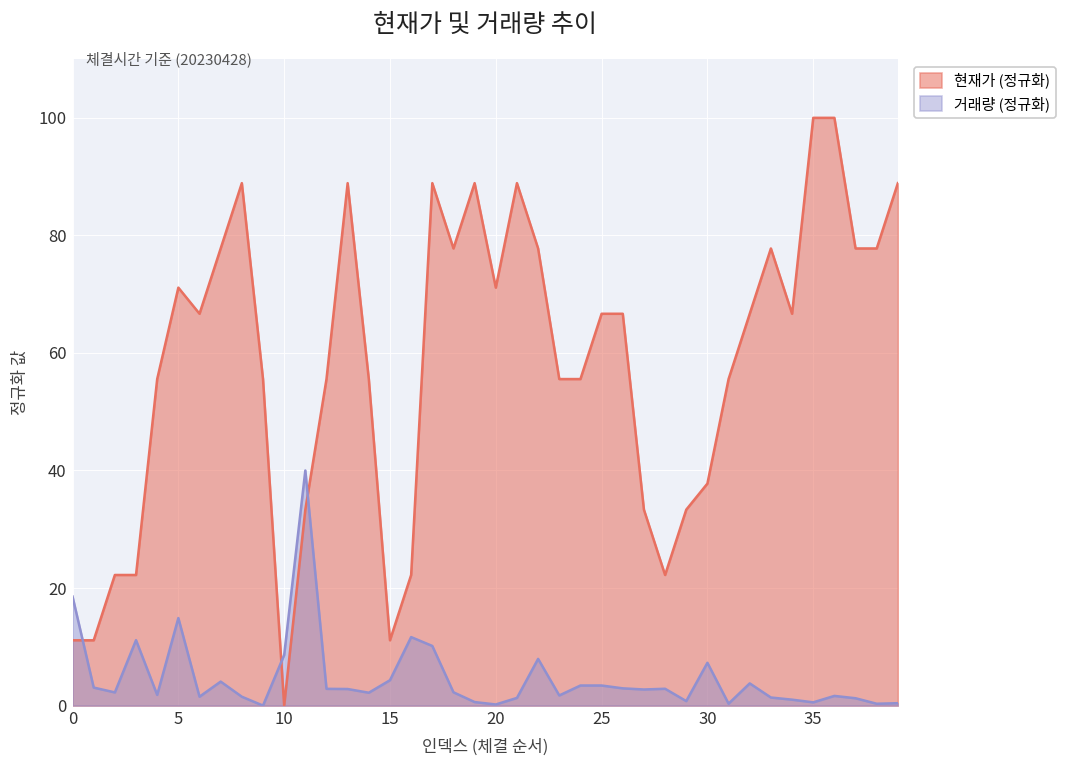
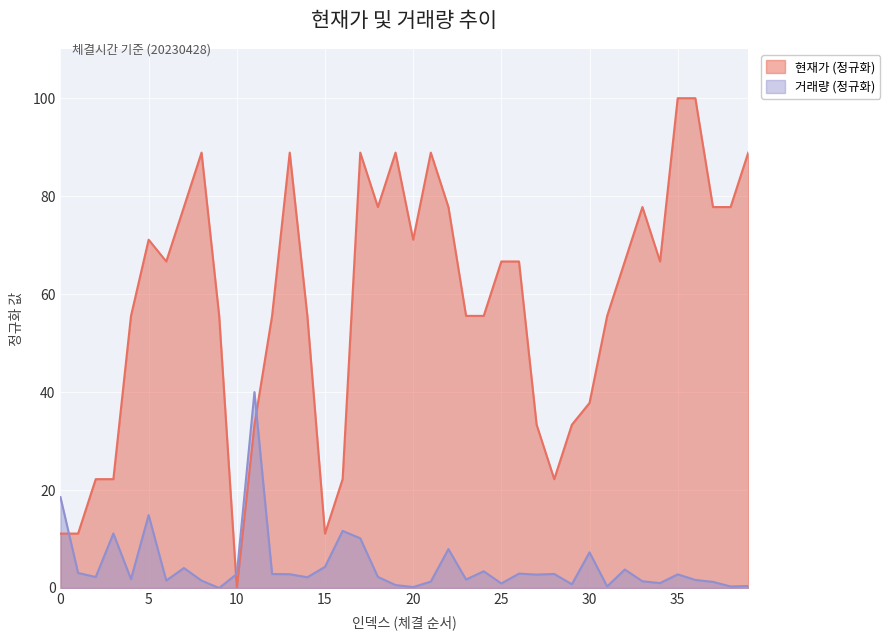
  {
    "현재가 (정규화)": {
      "0": 11,
      "5": 71,
      "10": 0,
      "15": 11,
      "20": 71,
      "25": 67,
      "30": 38,
      "35": 100
    },
    "거래량 (정규화)": {
      "0": 19,
      "5": 15,
-     "10": 9,
+     "10": 3,
      "15": 4,
      "20": 0,
-     "25": 3,
+     "25": 1,
      "30": 7,
-     "35": 1
+     "35": 3
    }
  }
